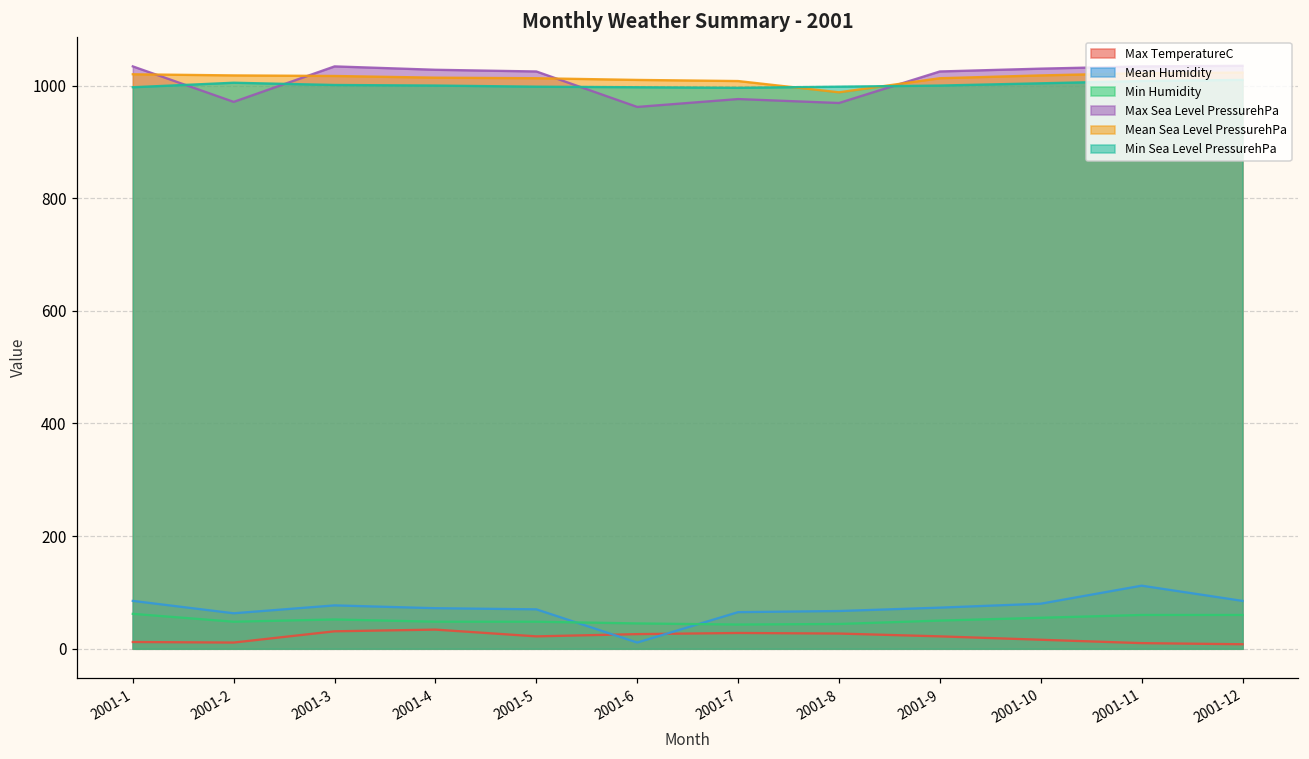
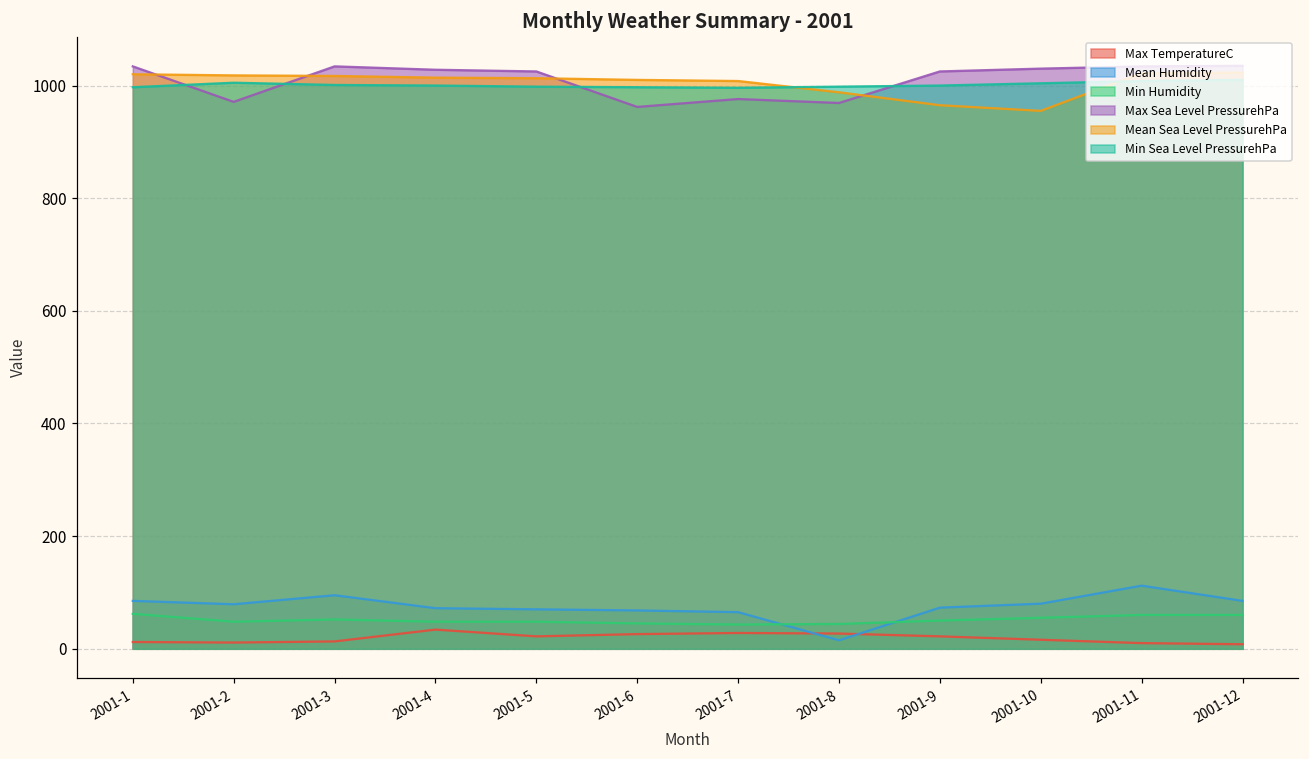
  {
    "Max TemperatureC": {
      "2001-1": 10,
      "2001-2": 10,
-     "2001-3": 30,
+     "2001-3": 10,
      "2001-4": 30,
      "2001-5": 20,
      "2001-6": 30,
      "2001-7": 30,
      "2001-8": 30,
      "2001-9": 20,
      "2001-10": 20,
      "2001-11": 10,
      "2001-12": 10
    },
    "Mean Humidity": {
      "2001-1": 90,
-     "2001-2": 60,
-     "2001-3": 80,
+     "2001-2": 80,
+     "2001-3": 100,
      "2001-4": 70,
      "2001-5": 70,
-     "2001-6": 10,
+     "2001-6": 70,
      "2001-7": 70,
-     "2001-8": 70,
+     "2001-8": 20,
      "2001-9": 70,
      "2001-10": 80,
      "2001-11": 110,
      "2001-12": 90
    },
    "Max Sea Level PressurehPa": {
      "2001-1": 1030,
      "2001-2": 970,
      "2001-3": 1030,
      "2001-4": 1030,
      "2001-5": 1030,
      "2001-6": 960,
      "2001-7": 980,
      "2001-8": 970,
      "2001-9": 1030,
      "2001-10": 1030
    },
    "Mean Sea Level PressurehPa": {
      "2001-1": 1020,
      "2001-2": 1020,
      "2001-3": 1020,
      "2001-4": 1010,
      "2001-5": 1010,
      "2001-6": 1010,
      "2001-7": 1010,
      "2001-8": 990,
-     "2001-9": 1010,
-     "2001-10": 1020
+     "2001-9": 970,
+     "2001-10": 960
    }
  }
